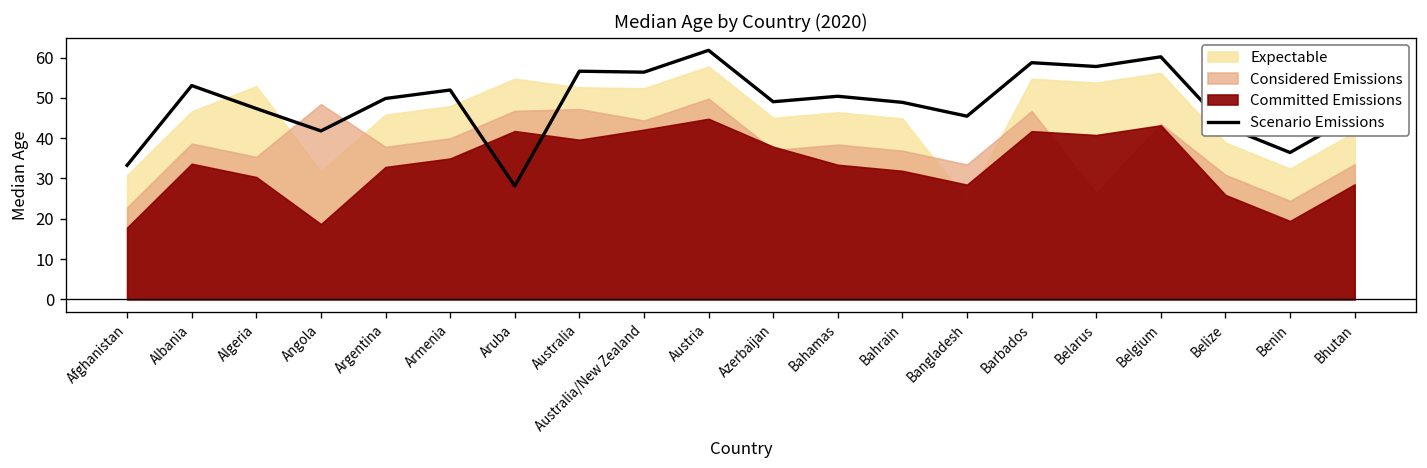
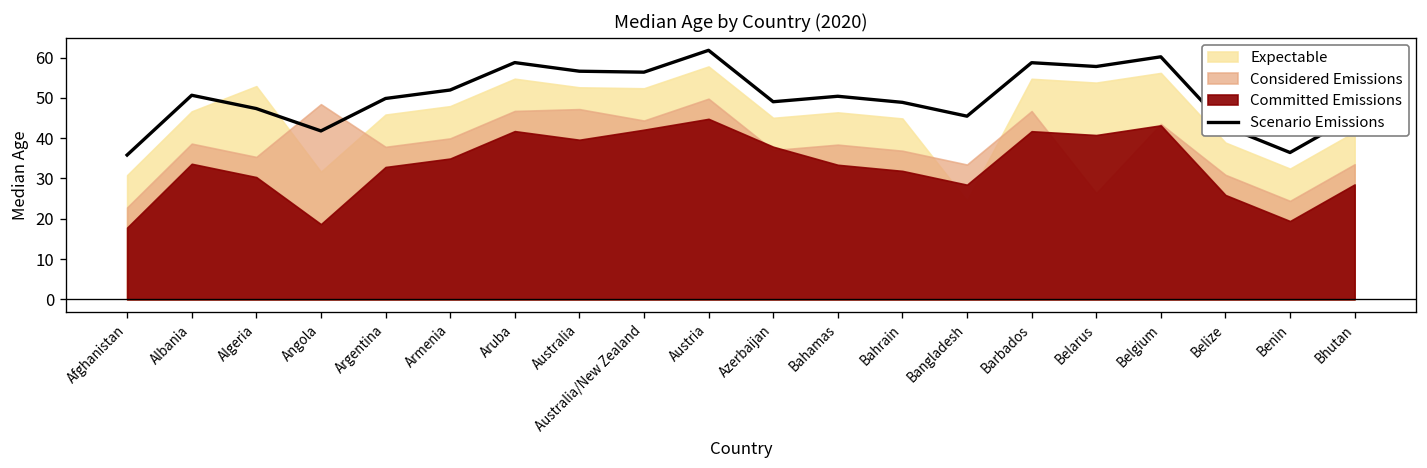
  {
    "Scenario Emissions": {
-     "Afghanistan": 33,
-     "Albania": 53,
+     "Afghanistan": 36,
+     "Albania": 51,
      "Algeria": 47,
      "Angola": 42,
      "Argentina": 50,
      "Armenia": 52,
-     "Aruba": 28,
+     "Aruba": 59,
      "Australia": 57,
      "Australia/New Zealand": 56,
      "Austria": 62,
      "Azerbaijan": 49,
      "Bahamas": 50,
      "Bahrain": 49,
      "Bangladesh": 45,
      "Barbados": 59,
      "Belarus": 58,
      "Belgium": 60,
      "Benin": 36
    },
    "Expectable": {
      "Afghanistan": 31,
      "Albania": 47,
      "Algeria": 53,
      "Angola": 32,
      "Argentina": 46,
      "Armenia": 48,
      "Aruba": 55,
      "Australia": 53,
      "Australia/New Zealand": 52,
      "Austria": 58,
      "Azerbaijan": 45,
      "Bahamas": 46,
      "Bahrain": 45,
      "Bangladesh": 24,
      "Barbados": 55,
      "Belarus": 54,
      "Belgium": 56,
      "Belize": 39,
      "Benin": 32
    },
    "Considered Emissions": {
      "Afghanistan": 23,
      "Albania": 39,
      "Algeria": 35,
      "Angola": 48,
      "Argentina": 38,
      "Armenia": 40,
      "Aruba": 47,
      "Australia": 47,
      "Australia/New Zealand": 44,
      "Austria": 50,
      "Azerbaijan": 37,
      "Bahamas": 38,
      "Bahrain": 37,
      "Bangladesh": 33,
      "Barbados": 47,
      "Belarus": 26,
      "Belize": 31,
      "Benin": 24,
      "Bhutan": 34
    },
    "Committed Emissions": {
      "Afghanistan": 18,
      "Albania": 34,
      "Algeria": 30,
      "Angola": 19,
      "Argentina": 33,
      "Armenia": 35,
      "Aruba": 42,
      "Australia": 40,
      "Australia/New Zealand": 42,
      "Austria": 45,
      "Azerbaijan": 38,
      "Bahamas": 33,
      "Bahrain": 32,
      "Bangladesh": 28,
      "Barbados": 42,
      "Belarus": 41,
      "Belize": 26,
      "Benin": 19,
      "Bhutan": 29
    }
  }
